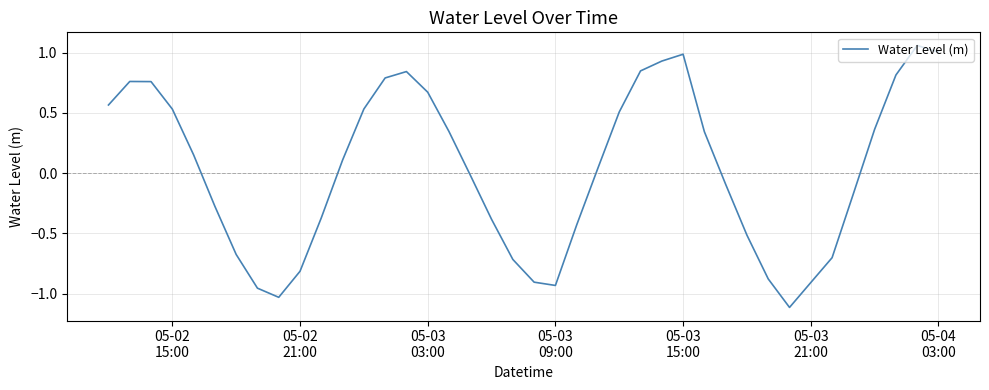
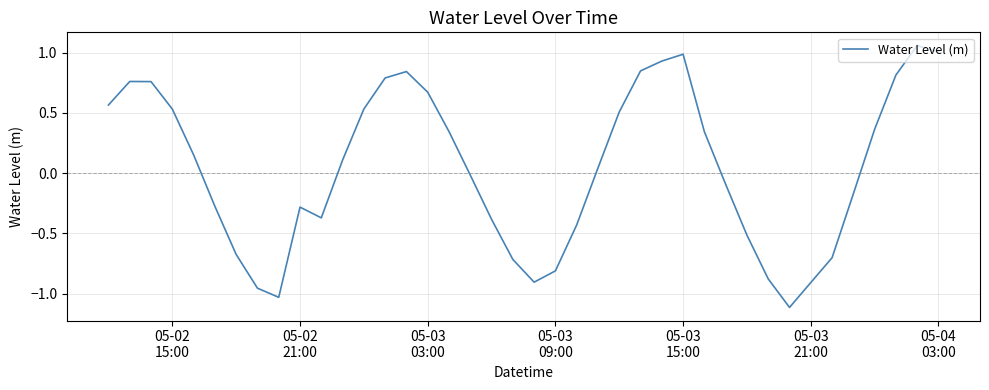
  {
    "05-02 15:00": 0.53,
-   "05-02 21:00": -0.81,
+   "05-02 21:00": -0.28,
    "05-03 03:00": 0.67,
-   "05-03 09:00": -0.93,
+   "05-03 09:00": -0.81,
    "05-03 15:00": 0.99,
    "05-03 21:00": -0.91
  }
